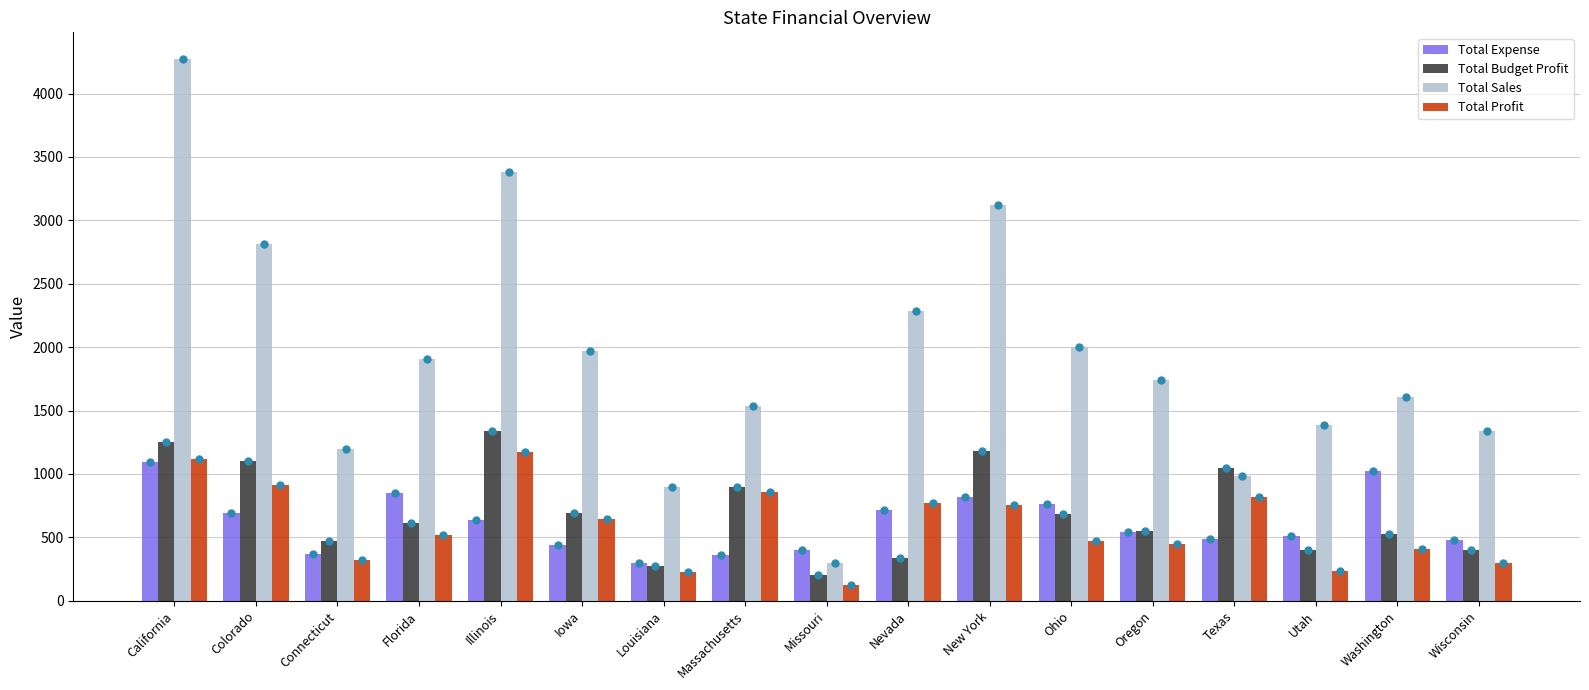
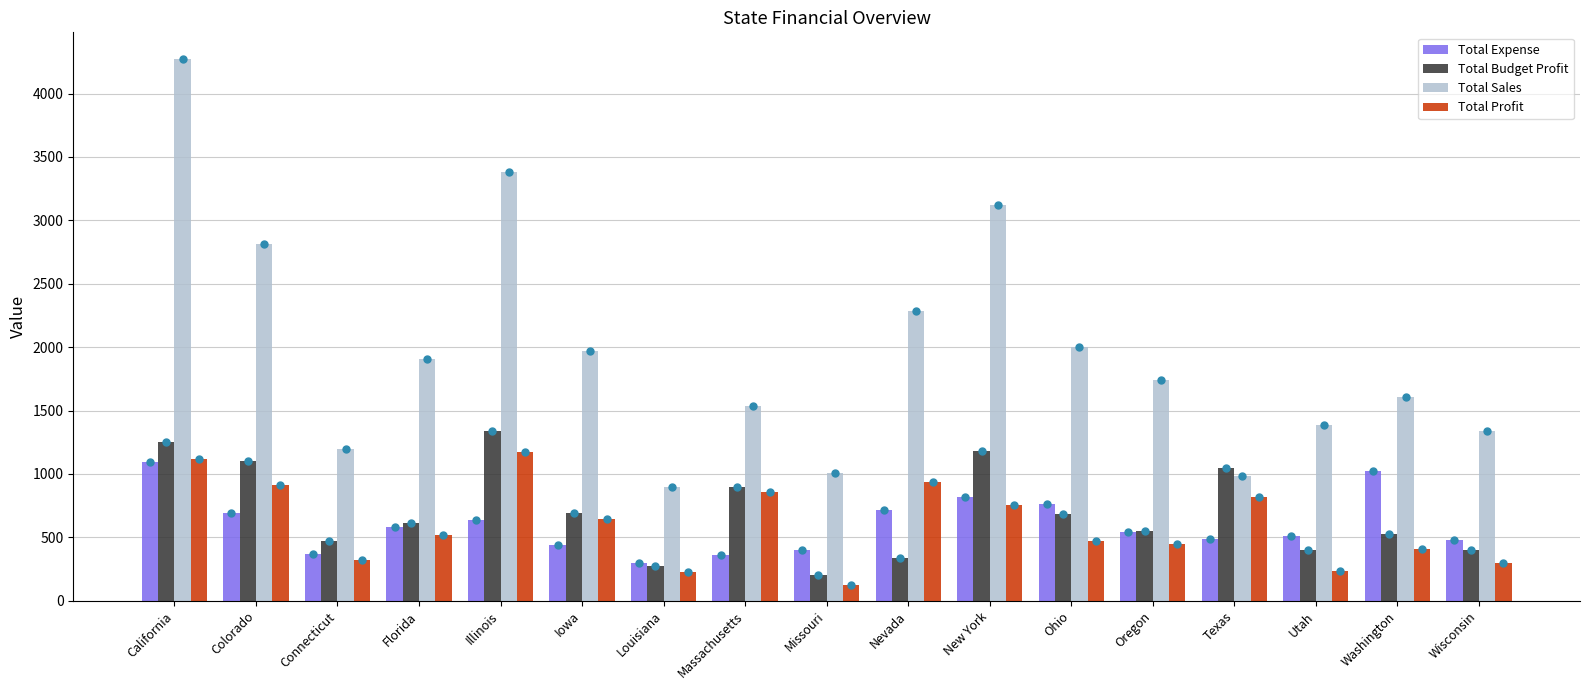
  {
    "Total Expense": {
      "California": 1090,
      "Colorado": 690,
      "Connecticut": 370,
-     "Florida": 850,
+     "Florida": 580,
      "Illinois": 640,
      "Iowa": 440,
      "Louisiana": 290,
      "Massachusetts": 360,
      "Missouri": 400,
      "Nevada": 720,
      "New York": 820,
      "Ohio": 760,
      "Oregon": 540,
      "Texas": 490,
      "Utah": 510,
      "Washington": 1020,
      "Wisconsin": 480
    },
    "Total Budget Profit": {
      "California": 1250,
      "Colorado": 1100,
      "Connecticut": 470,
      "Florida": 610,
      "Illinois": 1340,
      "Iowa": 690,
      "Louisiana": 270,
      "Massachusetts": 900,
      "Missouri": 200,
      "Nevada": 340,
      "New York": 1180,
      "Ohio": 680,
      "Oregon": 550,
      "Texas": 1050,
      "Utah": 400,
      "Washington": 530,
      "Wisconsin": 400
    },
    "Total Sales": {
      "California": 4270,
      "Colorado": 2810,
      "Connecticut": 1200,
      "Florida": 1910,
      "Illinois": 3380,
      "Iowa": 1970,
      "Louisiana": 890,
      "Massachusetts": 1540,
-     "Missouri": 300,
+     "Missouri": 1010,
      "Nevada": 2290,
      "New York": 3120,
      "Ohio": 2000,
      "Oregon": 1740,
      "Texas": 990,
      "Utah": 1390,
      "Washington": 1610,
      "Wisconsin": 1340
    },
    "Total Profit": {
      "California": 1120,
      "Colorado": 920,
      "Connecticut": 320,
      "Florida": 520,
      "Illinois": 1170,
      "Iowa": 650,
      "Louisiana": 230,
      "Massachusetts": 860,
      "Missouri": 130,
-     "Nevada": 770,
+     "Nevada": 940,
      "New York": 760,
      "Ohio": 470,
      "Oregon": 440,
      "Texas": 820,
      "Utah": 240,
      "Washington": 410,
      "Wisconsin": 300
    }
  }
